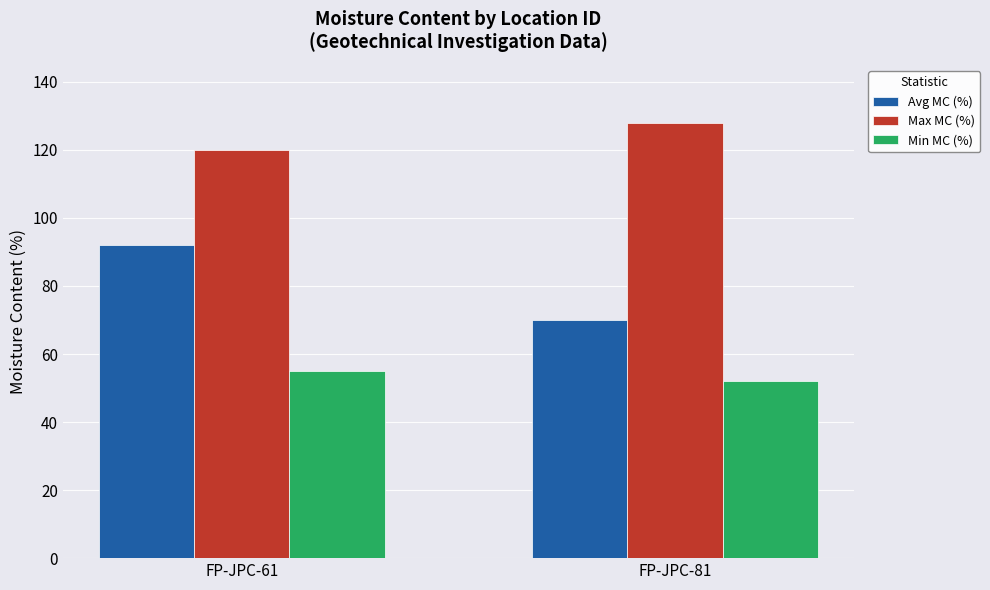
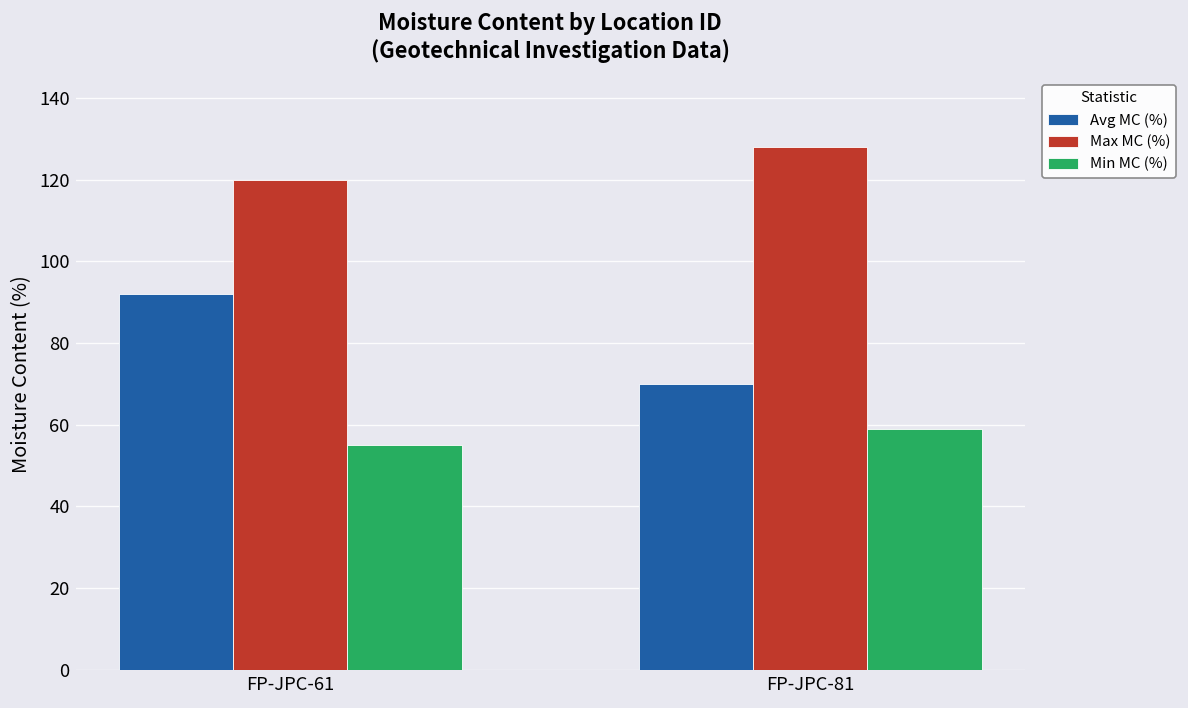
  {
    "Avg MC (%)": {
      "FP-JPC-61": 92,
      "FP-JPC-81": 70
    },
    "Max MC (%)": {
      "FP-JPC-61": 120,
      "FP-JPC-81": 128
    },
    "Min MC (%)": {
      "FP-JPC-61": 55,
-     "FP-JPC-81": 52
+     "FP-JPC-81": 59
    }
  }
